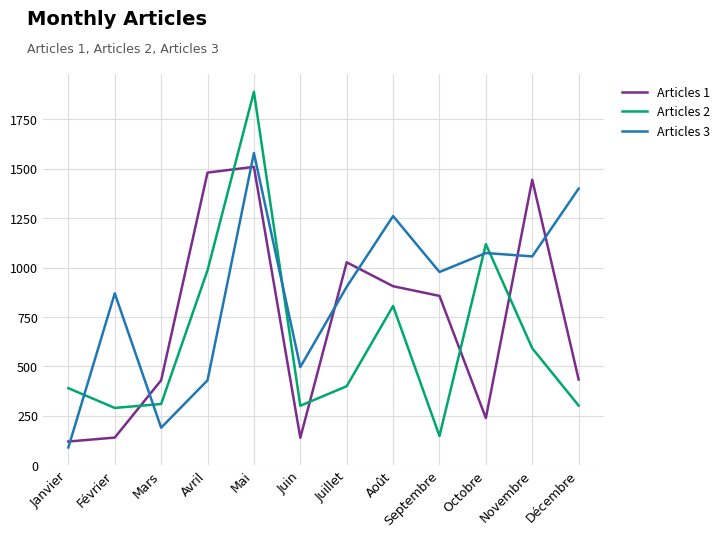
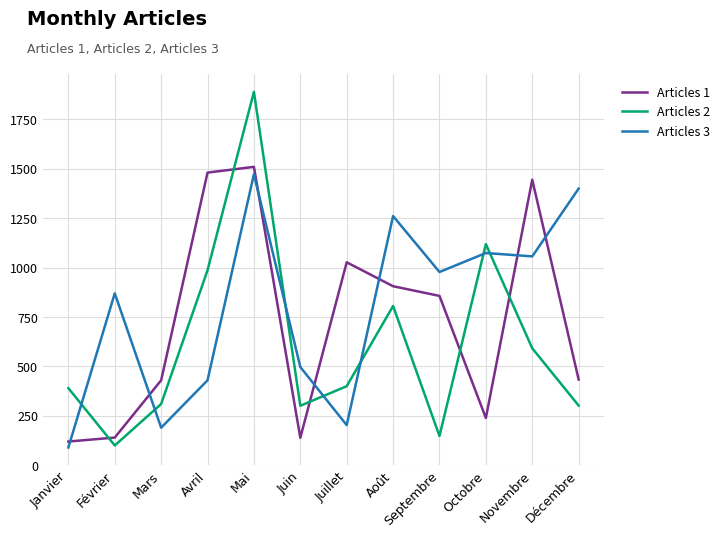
  {
    "Articles 1": {
      "Janvier": 120,
      "Février": 140,
      "Mars": 430,
      "Avril": 1480,
      "Mai": 1510,
      "Juin": 140,
      "Juillet": 1030,
      "Août": 910,
      "Septembre": 860,
      "Octobre": 240,
      "Novembre": 1450,
      "Décembre": 430
    },
    "Articles 2": {
      "Janvier": 390,
-     "Février": 290,
+     "Février": 100,
      "Mars": 310,
      "Avril": 990,
      "Mai": 1890,
      "Juin": 300,
      "Juillet": 400,
      "Août": 810,
      "Septembre": 150,
      "Octobre": 1120,
      "Novembre": 590,
      "Décembre": 300
    },
    "Articles 3": {
      "Janvier": 90,
      "Février": 870,
      "Mars": 190,
      "Avril": 430,
-     "Mai": 1580,
+     "Mai": 1470,
      "Juin": 500,
-     "Juillet": 900,
+     "Juillet": 200,
      "Août": 1260,
      "Septembre": 980,
      "Octobre": 1070,
      "Novembre": 1060,
      "Décembre": 1400
    }
  }
